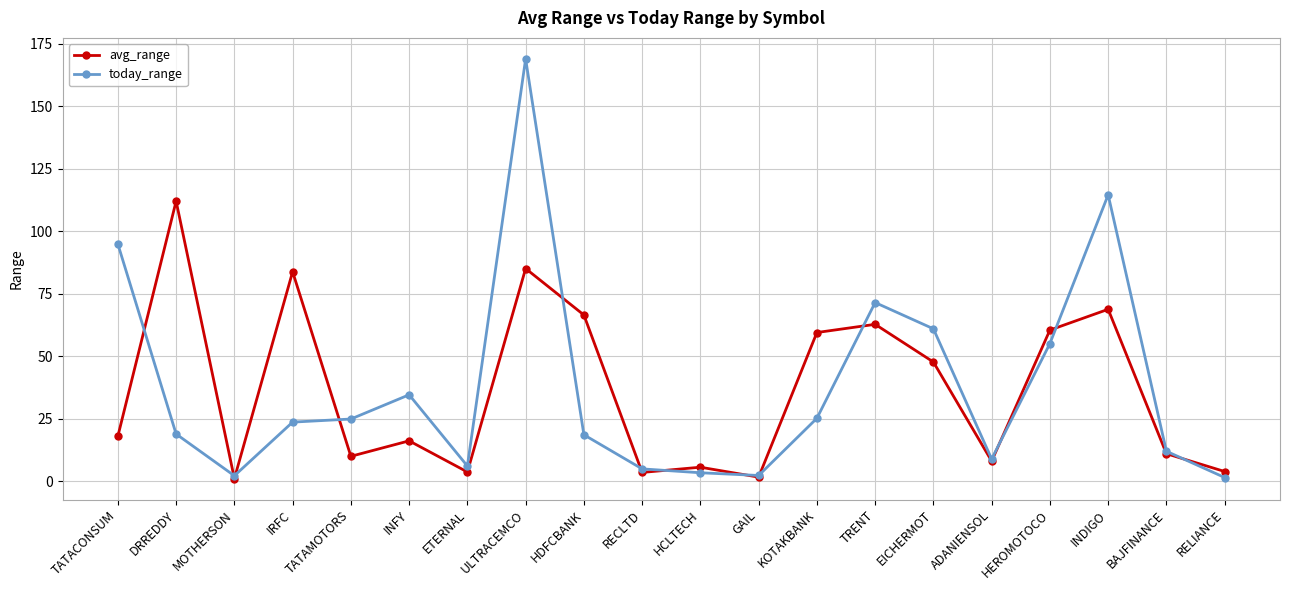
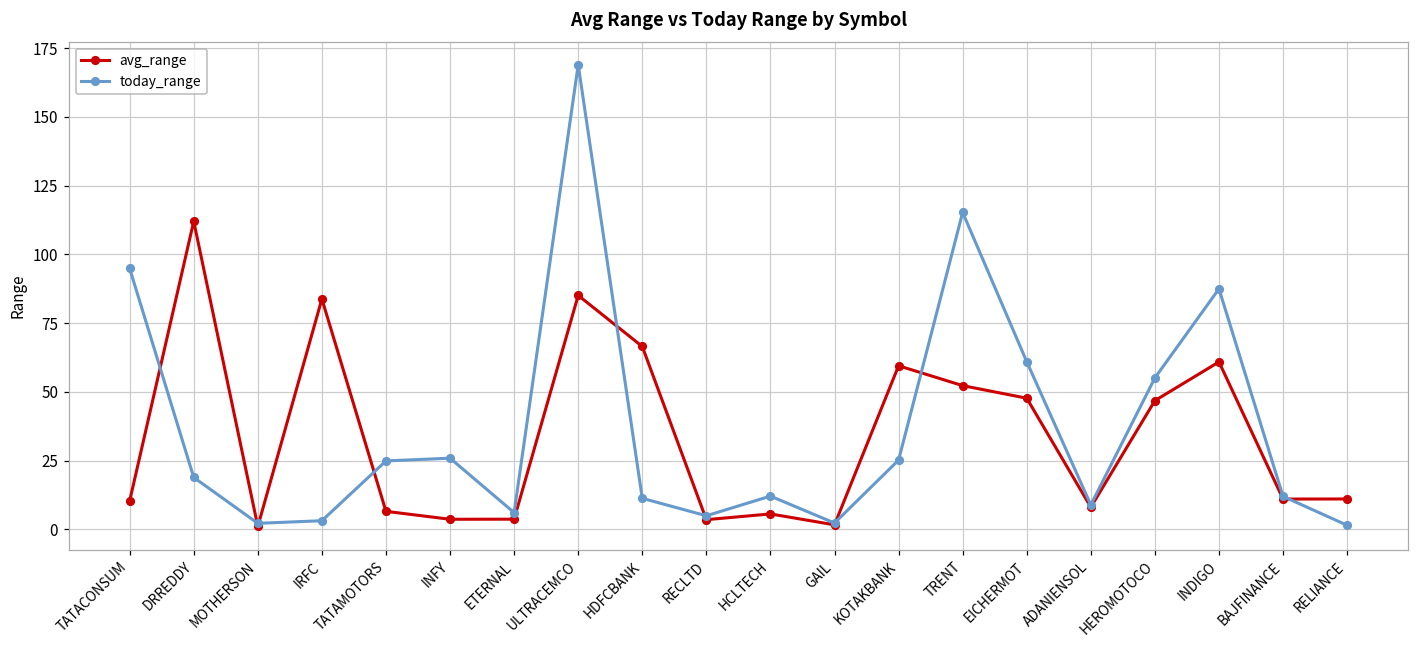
  {
    "avg_range": {
-     "TATACONSUM": 18,
+     "TATACONSUM": 10,
      "DRREDDY": 112,
      "MOTHERSON": 1,
      "IRFC": 84,
-     "TATAMOTORS": 10,
-     "INFY": 16,
+     "TATAMOTORS": 7,
+     "INFY": 4,
      "ETERNAL": 4,
      "ULTRACEMCO": 85,
      "HDFCBANK": 67,
      "RECLTD": 4,
      "HCLTECH": 6,
      "KOTAKBANK": 60,
-     "TRENT": 63,
+     "TRENT": 52,
      "EICHERMOT": 48,
-     "HEROMOTOCO": 60,
-     "INDIGO": 69,
-     "RELIANCE": 4
+     "HEROMOTOCO": 47,
+     "INDIGO": 61,
+     "RELIANCE": 11
    },
    "today_range": {
      "TATACONSUM": 95,
      "DRREDDY": 19,
      "MOTHERSON": 2,
-     "IRFC": 24,
+     "IRFC": 3,
      "TATAMOTORS": 25,
-     "INFY": 35,
+     "INFY": 26,
      "ETERNAL": 6,
      "ULTRACEMCO": 169,
-     "HDFCBANK": 19,
+     "HDFCBANK": 11,
      "RECLTD": 5,
-     "HCLTECH": 3,
+     "HCLTECH": 12,
      "KOTAKBANK": 25,
-     "TRENT": 72,
+     "TRENT": 115,
      "EICHERMOT": 61,
      "HEROMOTOCO": 55,
-     "INDIGO": 115,
+     "INDIGO": 88,
      "RELIANCE": 2
    }
  }
